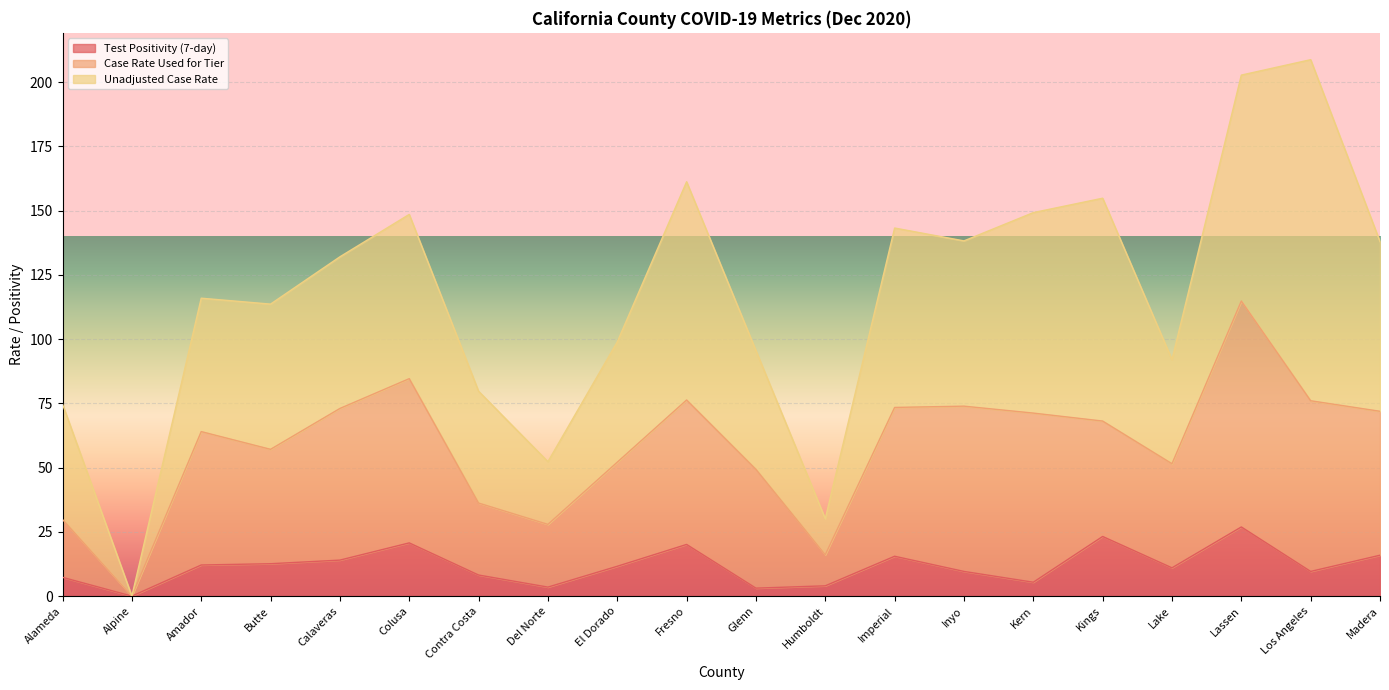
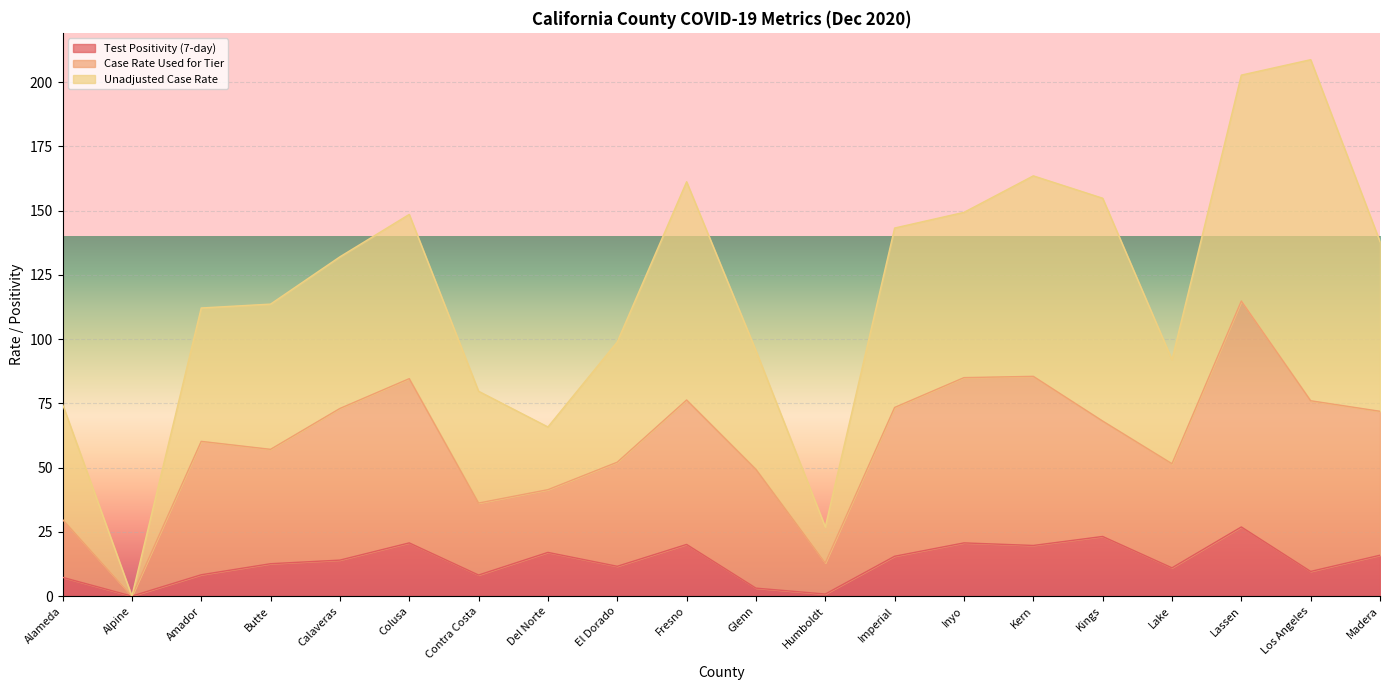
  {
    "Test Positivity (7-day)": {
      "Alameda": 7,
-     "Amador": 12,
+     "Amador": 8,
      "Butte": 13,
      "Calaveras": 14,
      "Colusa": 21,
      "Contra Costa": 8,
-     "Del Norte": 4,
+     "Del Norte": 17,
      "El Dorado": 12,
      "Fresno": 20,
      "Glenn": 3,
-     "Humboldt": 4,
+     "Humboldt": 1,
      "Imperial": 16,
-     "Inyo": 10,
-     "Kern": 5,
+     "Inyo": 21,
+     "Kern": 20,
      "Kings": 23,
      "Lake": 11,
      "Lassen": 27,
      "Los Angeles": 10,
      "Madera": 16
    }
  }
